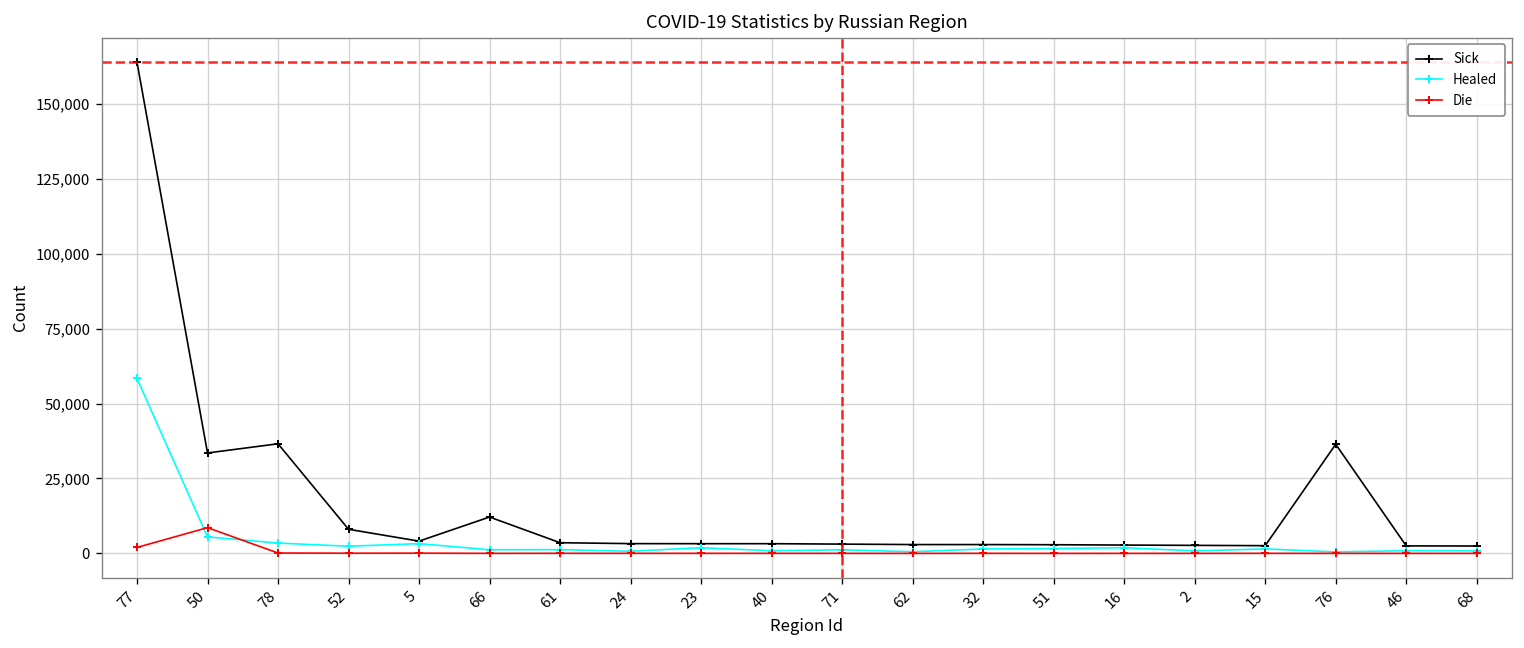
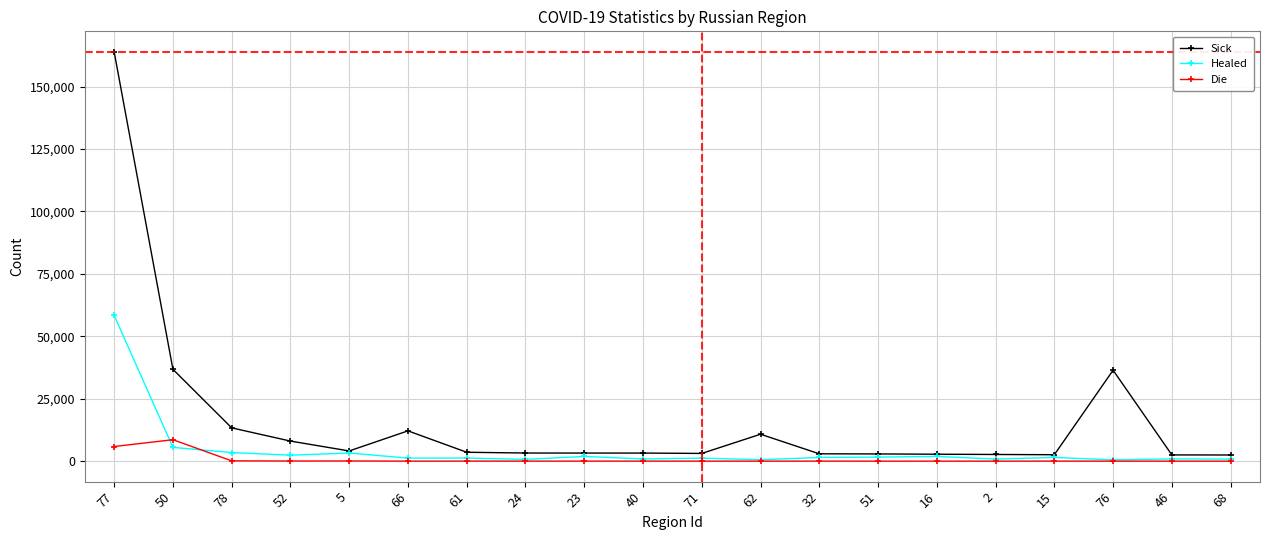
  {
    "Sick": {
      "77": "164,000",
-     "50": "34,000",
-     "78": "37,000",
+     "50": "37,000",
+     "78": "13,000",
      "52": "8,000",
      "66": "12,000",
      "61": "4,000",
      "24": "3,000",
      "23": "3,000",
      "40": "3,000",
      "71": "3,000",
-     "62": "3,000",
+     "62": "11,000",
      "32": "3,000",
      "51": "3,000",
      "2": "3,000",
      "15": "3,000",
      "76": "36,000",
      "46": "3,000",
      "68": "2,000"
    },
    "Healed": {
      "77": "58,000",
      "50": "6,000",
      "78": "3,000",
      "52": "2,000",
      "66": "1,000",
      "61": "1,000",
      "23": "2,000",
      "71": "1,000",
      "32": "1,000",
      "51": "2,000",
      "15": "1,000"
    },
    "Die": {
-     "77": "2,000",
+     "77": "6,000",
      "50": "9,000",
      "78": "0",
      "52": "0",
      "5": "0",
      "66": "0",
      "61": "0",
      "23": "0",
      "71": "0",
      "32": "0",
      "51": "0",
      "16": "0",
      "15": "0"
    }
  }
